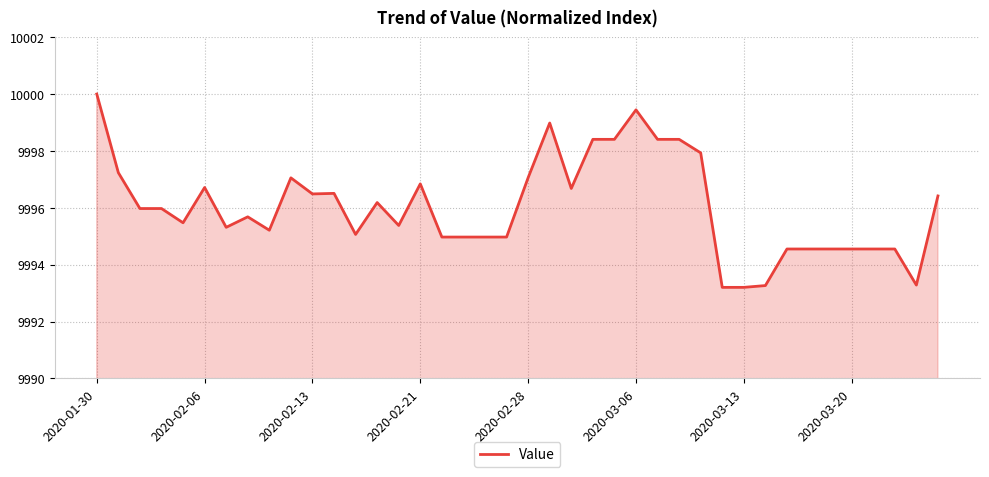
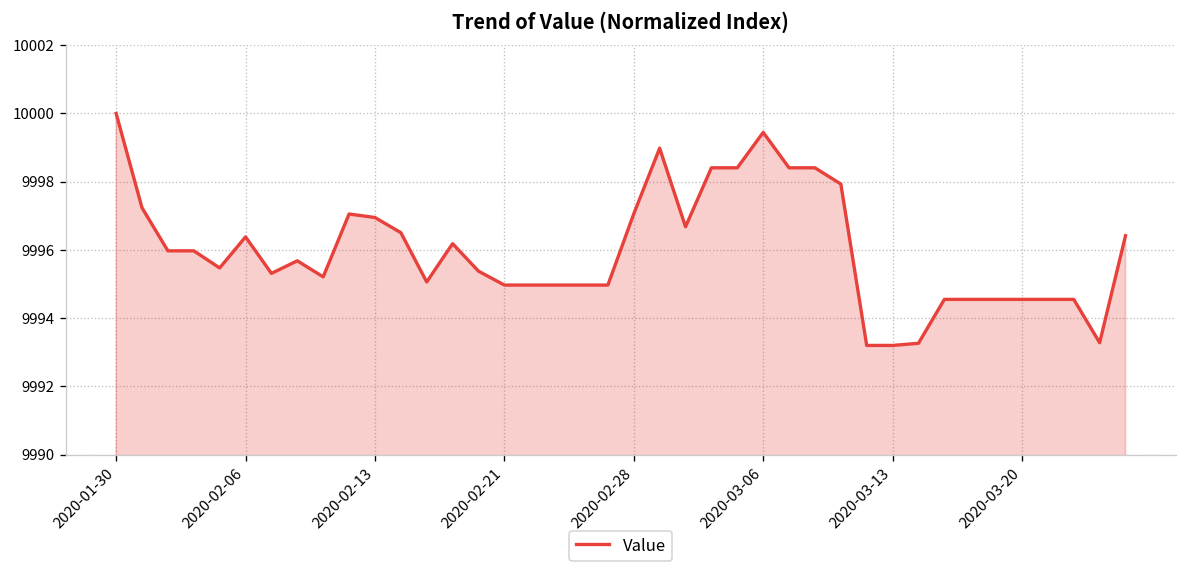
  {
    "2020-01-30": 10000.0,
-   "2020-02-06": 9996.7,
-   "2020-02-13": 9996.5,
-   "2020-02-21": 9996.8,
+   "2020-02-06": 9996.4,
+   "2020-02-13": 9997.0,
+   "2020-02-21": 9995.0,
    "2020-02-28": 9997.1,
    "2020-03-06": 9999.4,
    "2020-03-13": 9993.2,
    "2020-03-20": 9994.6
  }
